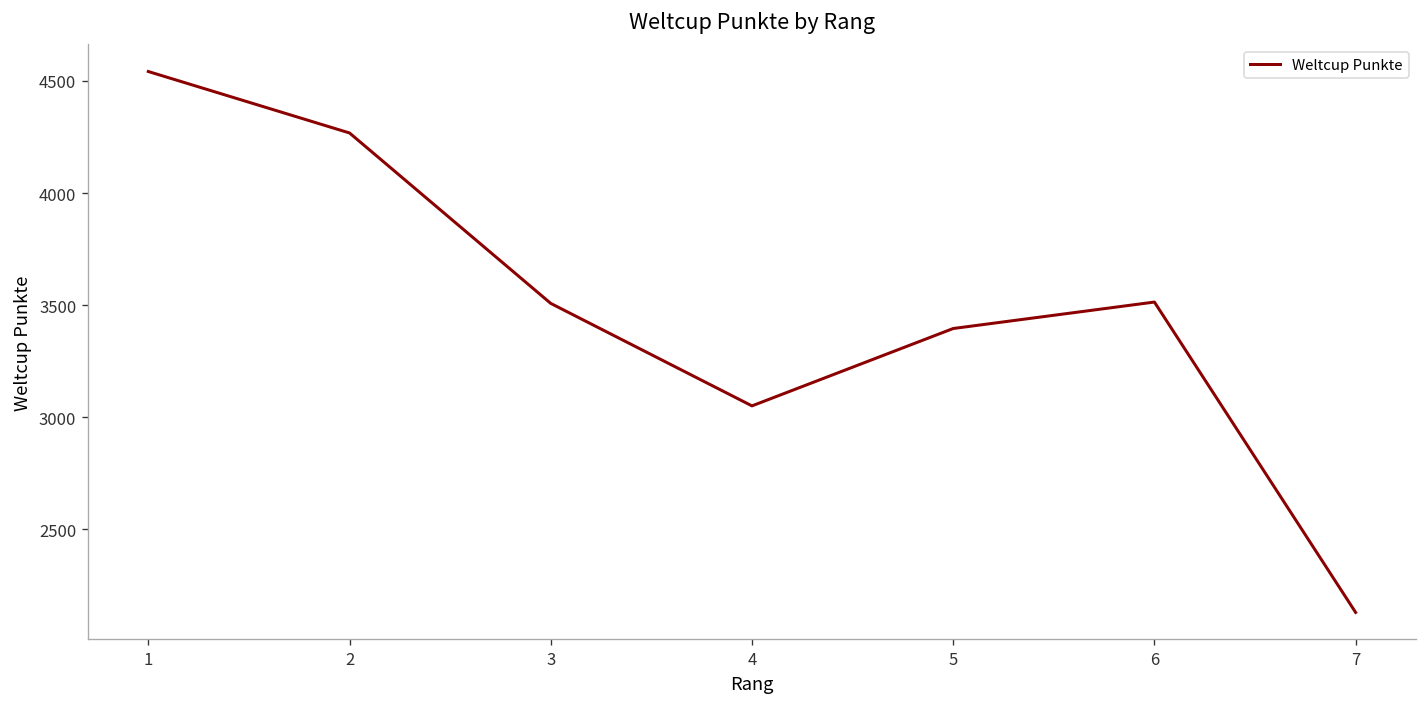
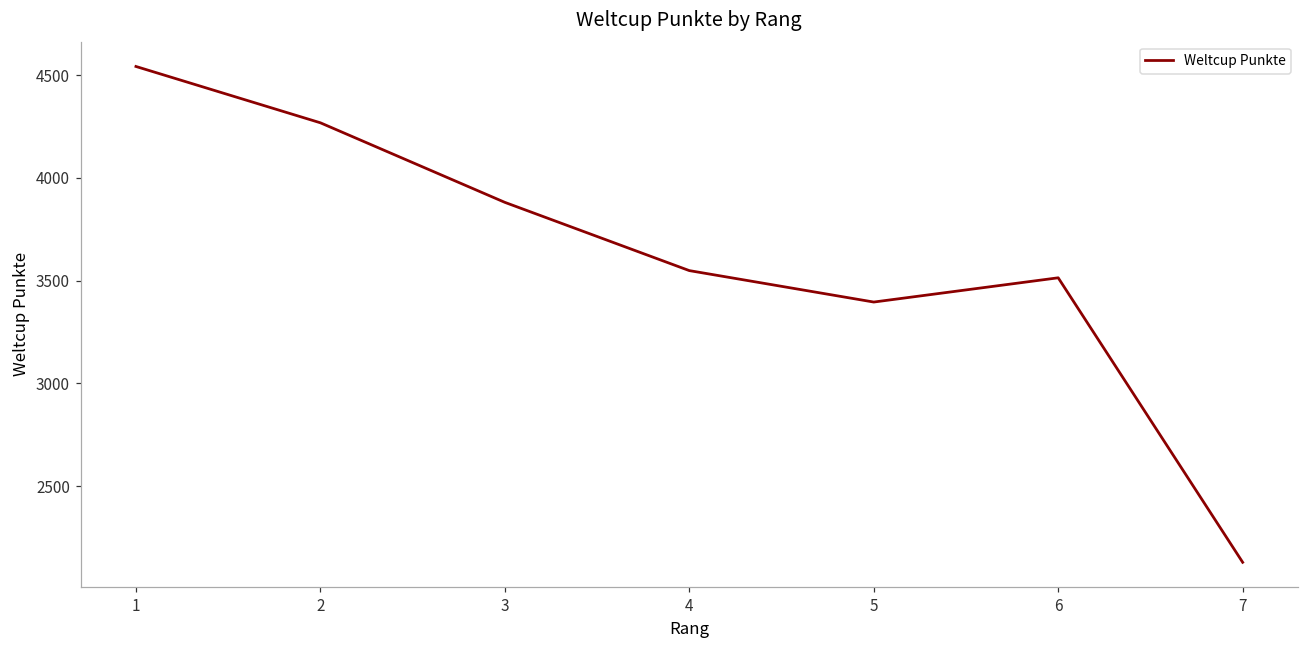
  {
    "1": 4540,
    "2": 4270,
-   "3": 3510,
-   "4": 3050,
+   "3": 3880,
+   "4": 3550,
    "5": 3400,
    "6": 3510,
    "7": 2130
  }
